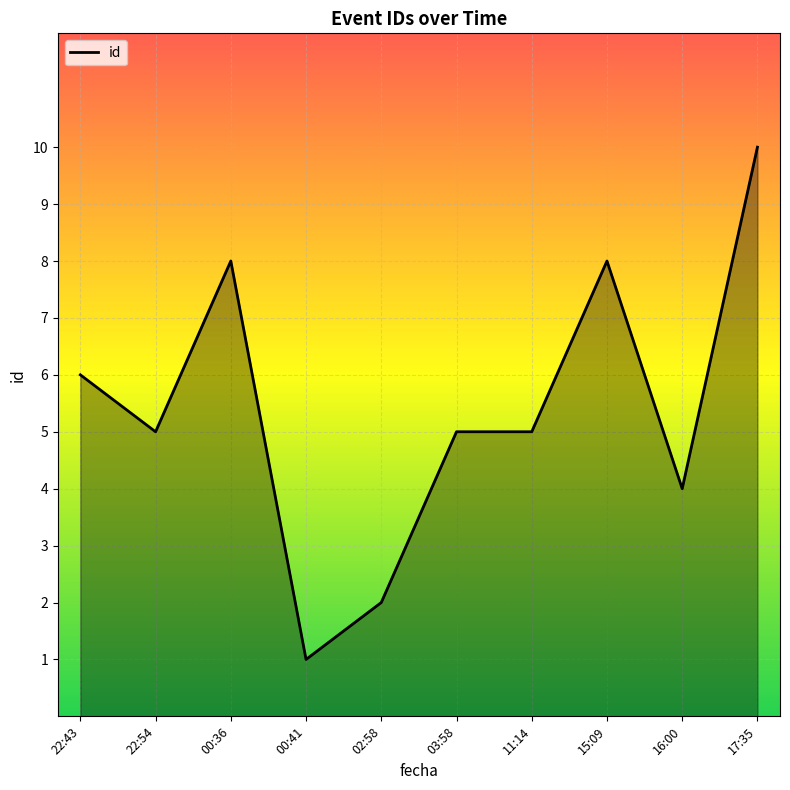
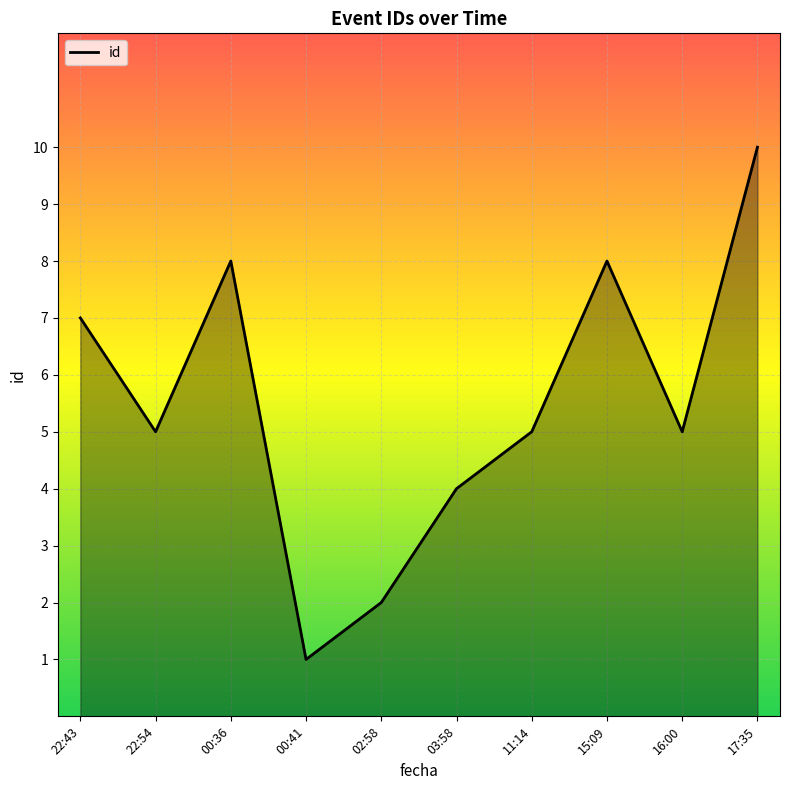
  {
-   "22:43": 6,
+   "22:43": 7,
    "22:54": 5,
    "00:36": 8,
    "00:41": 1,
    "02:58": 2,
-   "03:58": 5,
+   "03:58": 4,
    "11:14": 5,
    "15:09": 8,
-   "16:00": 4,
+   "16:00": 5,
    "17:35": 10
  }
